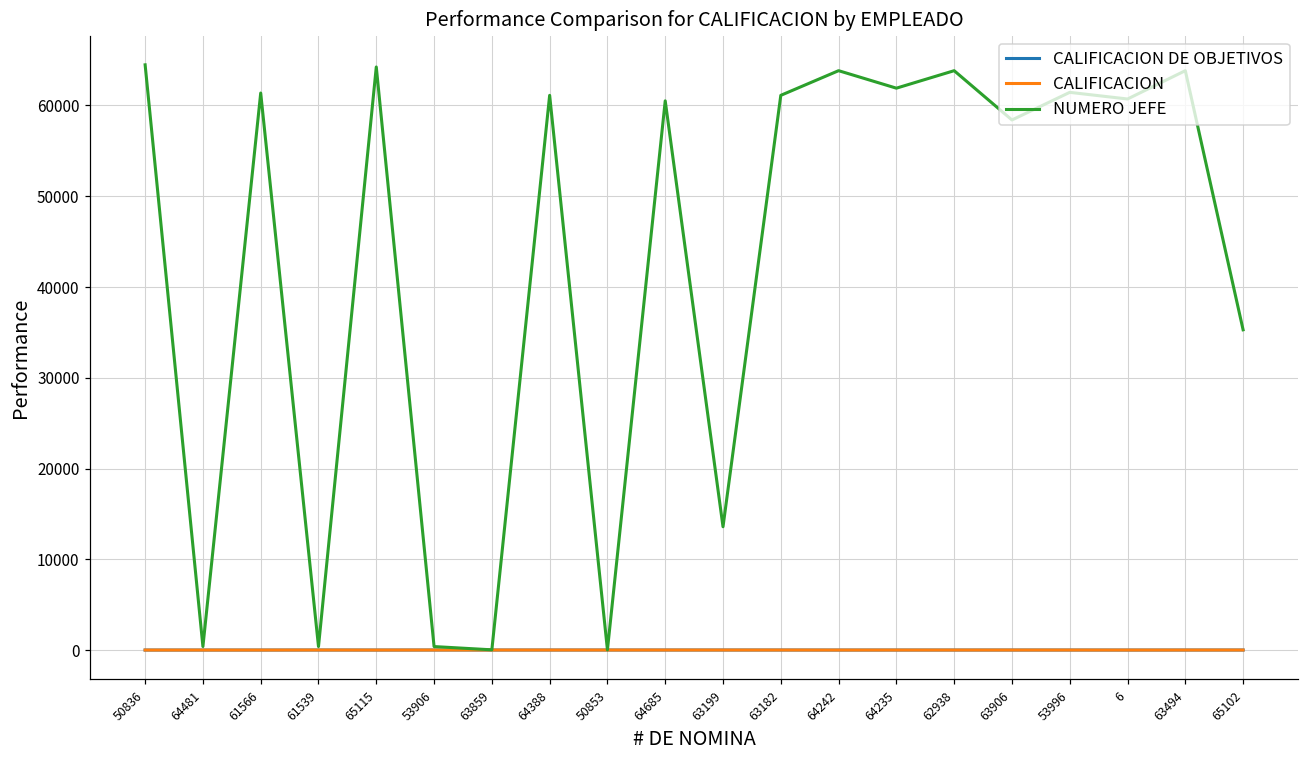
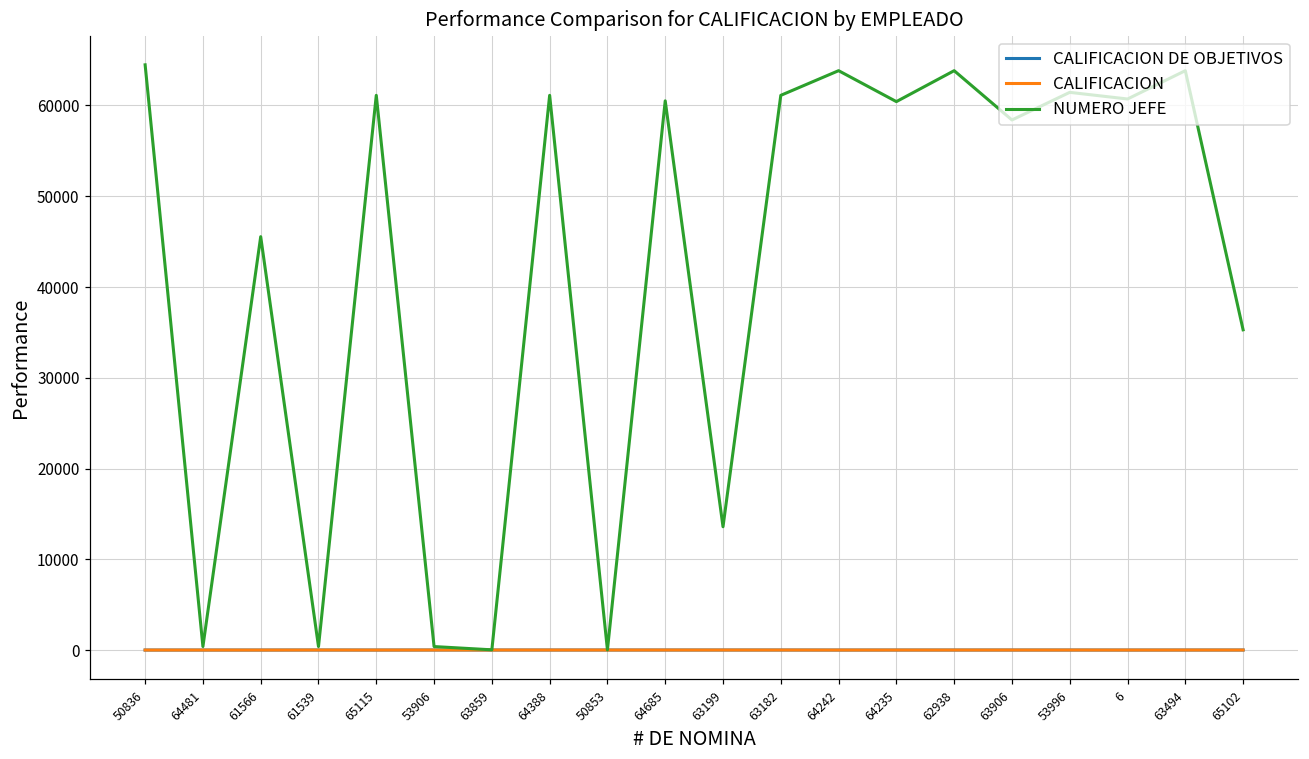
  {
    "CALIFICACION": {
      "50836": 0,
      "64481": 0,
      "61566": 0,
      "61539": 0,
      "65115": 0,
      "53906": 0,
      "64388": 0,
      "64685": 0,
      "63199": 0,
      "63182": 0,
      "64242": 0,
      "64235": 0,
      "62938": 0,
      "63906": 0,
      "53996": 0,
      "6": 0,
      "63494": 0,
      "65102": 0
    },
    "NUMERO JEFE": {
      "50836": 64000,
      "64481": 0,
-     "61566": 61000,
+     "61566": 46000,
      "61539": 0,
-     "65115": 64000,
+     "65115": 61000,
      "53906": 0,
      "64388": 61000,
      "64685": 61000,
      "63199": 14000,
      "63182": 61000,
      "64242": 64000,
-     "64235": 62000,
+     "64235": 60000,
      "62938": 64000,
      "65102": 35000
    }
  }
